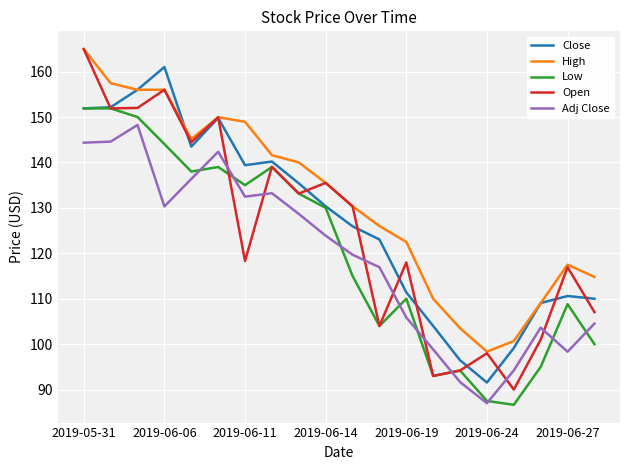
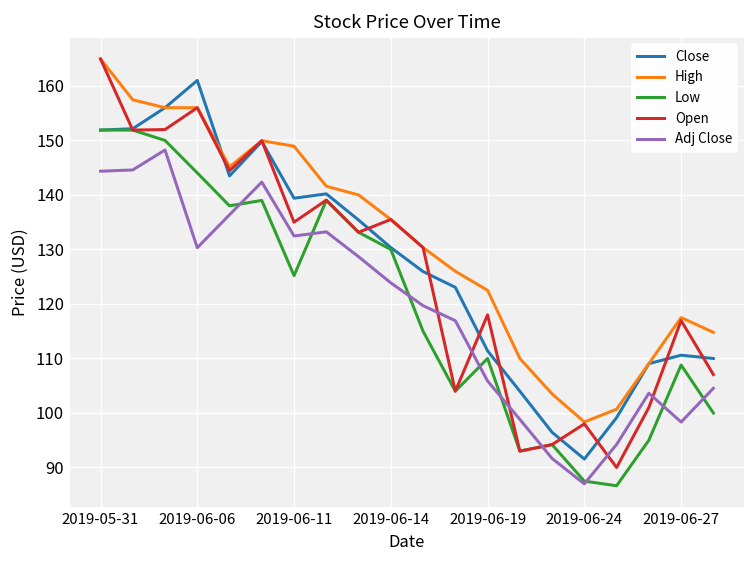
  {
    "Close": {
      "2019-06-06": 161,
      "2019-06-11": 139,
      "2019-06-19": 111,
      "2019-06-24": 92,
      "2019-06-27": 111
    },
    "High": {
      "2019-06-11": 149,
      "2019-06-19": 123
    },
    "Low": {
      "2019-06-06": 144,
-     "2019-06-11": 135,
+     "2019-06-11": 125,
      "2019-06-19": 110,
      "2019-06-27": 109
    },
    "Open": {
-     "2019-06-11": 118,
+     "2019-06-11": 135,
      "2019-06-19": 118
    },
    "Adj Close": {
      "2019-05-31": 144,
      "2019-06-06": 130,
      "2019-06-11": 132,
      "2019-06-14": 124,
      "2019-06-19": 106,
      "2019-06-27": 98
    }
  }
